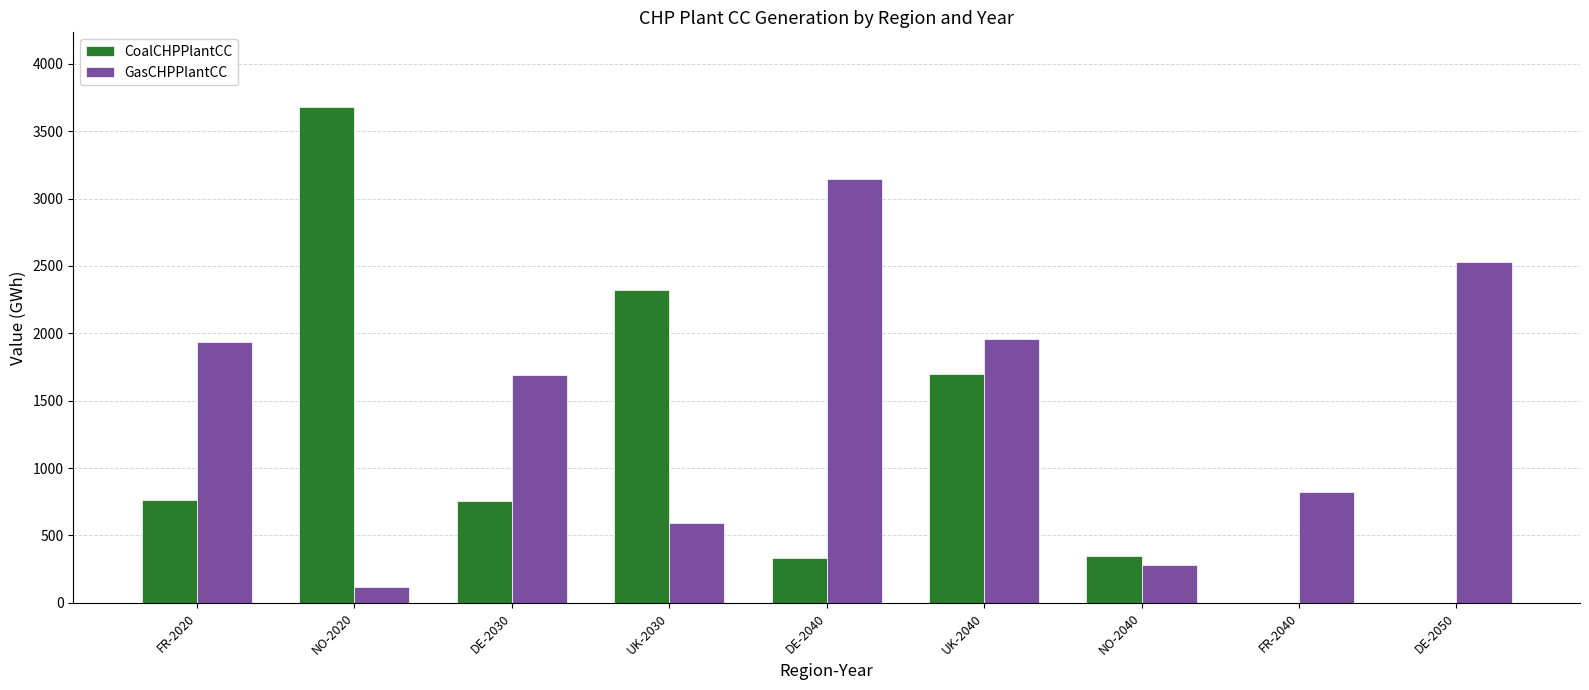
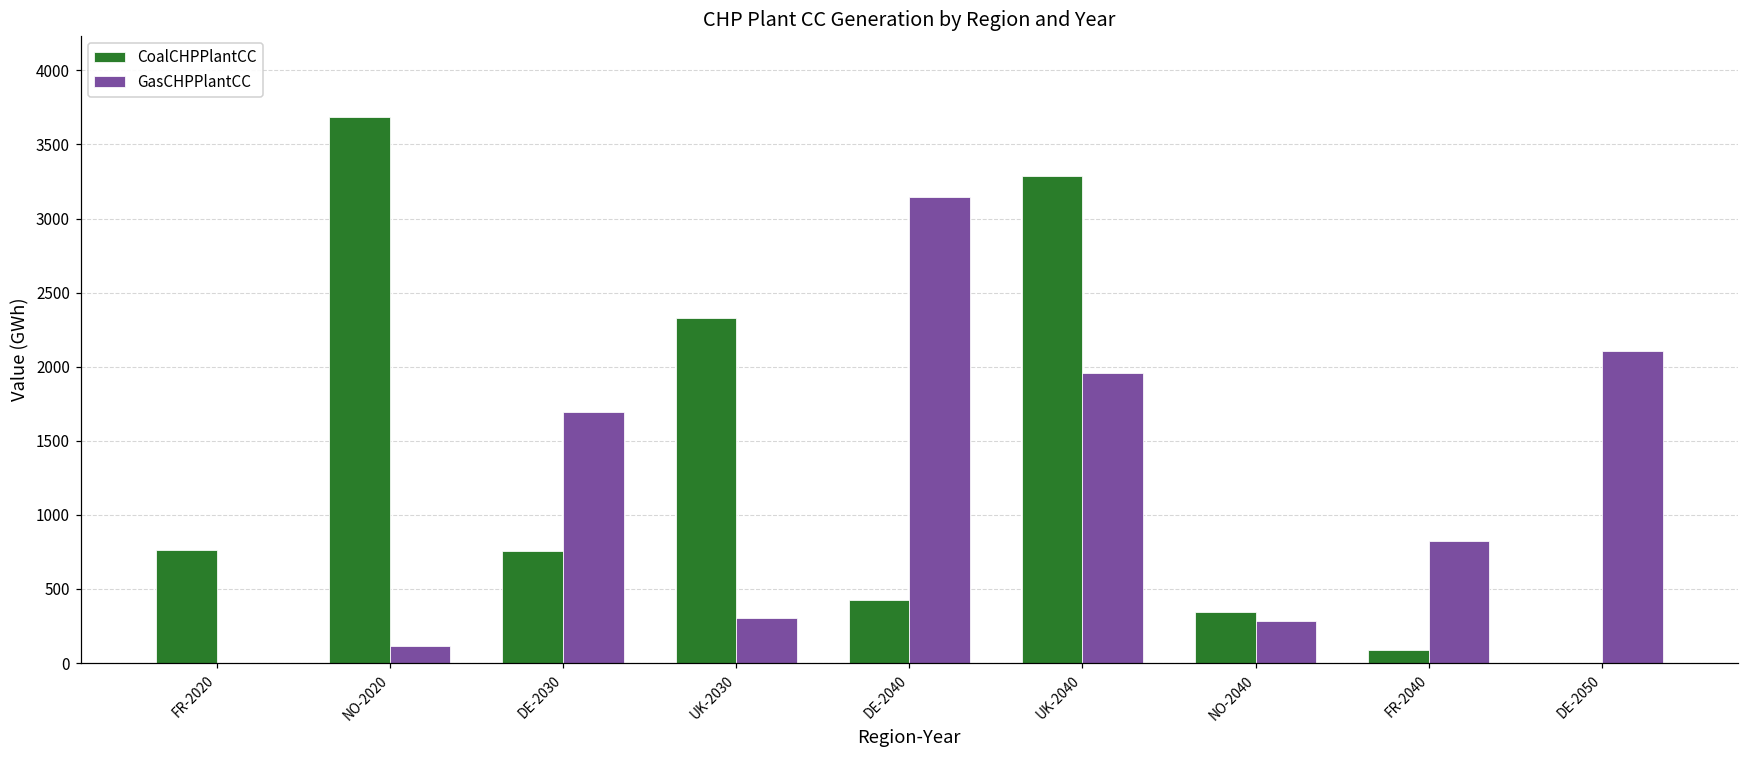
  {
    "CoalCHPPlantCC": {
      "FR-2020": 760,
      "NO-2020": 3680,
      "DE-2030": 760,
      "UK-2030": 2330,
-     "DE-2040": 330,
-     "UK-2040": 1700,
+     "DE-2040": 430,
+     "UK-2040": 3290,
      "NO-2040": 350,
-     "FR-2040": 0,
+     "FR-2040": 90,
      "DE-2050": 0
    },
    "GasCHPPlantCC": {
-     "FR-2020": 1940,
+     "FR-2020": 0,
      "NO-2020": 120,
      "DE-2030": 1690,
-     "UK-2030": 590,
+     "UK-2030": 300,
      "DE-2040": 3150,
      "UK-2040": 1960,
      "NO-2040": 280,
      "FR-2040": 820,
-     "DE-2050": 2530
+     "DE-2050": 2110
    }
  }
